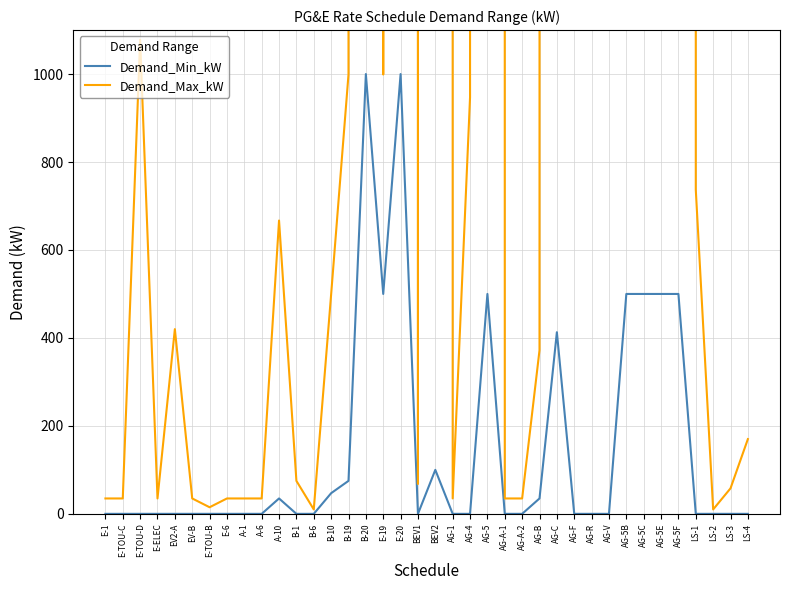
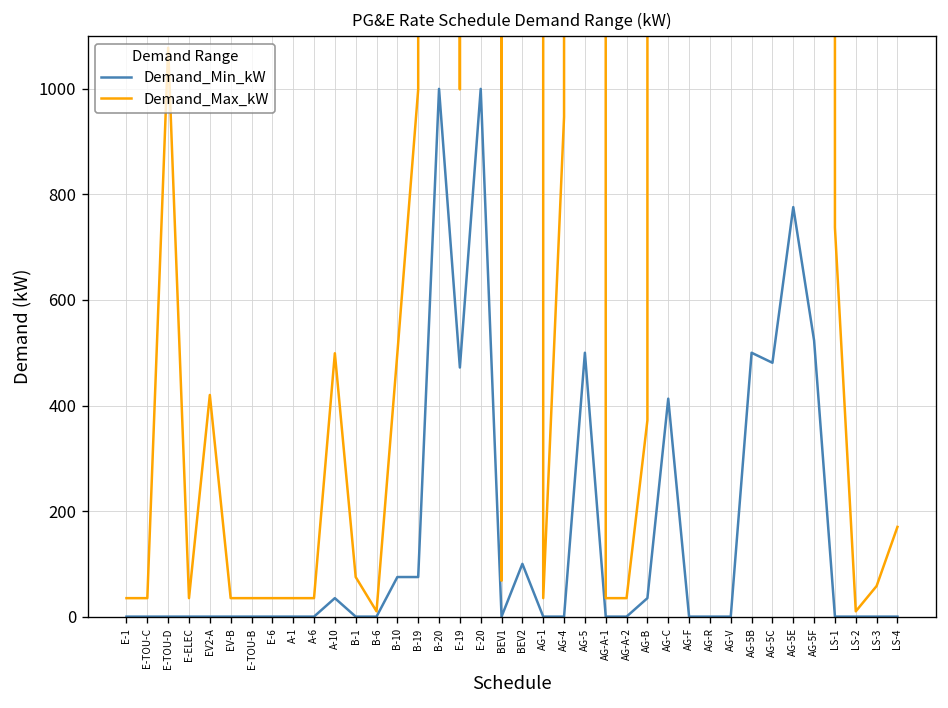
  {
    "Demand_Min_kW": {
      "E-1": 0,
      "E-TOU-C": 0,
      "E-TOU-D": 0,
      "E-ELEC": 0,
      "EV2-A": 0,
      "EV-B": 0,
      "E-TOU-B": 0,
      "E-6": 0,
      "A-1": 0,
      "A-6": 0,
      "A-10": 40,
      "B-1": 0,
      "B-6": 0,
-     "B-10": 50,
+     "B-10": 80,
      "B-19": 80,
      "B-20": 1000,
-     "E-19": 500,
+     "E-19": 470,
      "E-20": 1000,
      "BEV1": 0,
      "BEV2": 100,
      "AG-1": 0,
      "AG-4": 0,
      "AG-5": 500,
      "AG-A-1": 0,
      "AG-A-2": 0,
      "AG-B": 40,
      "AG-C": 410,
      "AG-F": 0,
      "AG-R": 0,
      "AG-V": 0,
      "AG-5B": 500,
-     "AG-5C": 500,
-     "AG-5E": 500,
-     "AG-5F": 500,
+     "AG-5C": 480,
+     "AG-5E": 780,
+     "AG-5F": 520,
      "LS-1": 0,
      "LS-2": 0,
      "LS-3": 0,
      "LS-4": 0
    },
    "Demand_Max_kW": {
      "E-1": 40,
      "E-TOU-C": 40,
      "E-ELEC": 40,
      "EV2-A": 420,
      "EV-B": 40,
-     "E-TOU-B": 20,
+     "E-TOU-B": 40,
      "E-6": 40,
      "A-1": 40,
      "A-6": 40,
-     "A-10": 670,
+     "A-10": 500,
      "B-1": 80,
      "B-6": 10,
      "B-10": 500,
      "B-19": 1000,
      "E-19": 1000,
      "BEV1": 70,
      "AG-1": 40,
      "AG-4": 950,
      "AG-A-1": 40,
      "AG-A-2": 40,
      "AG-B": 370,
      "LS-1": 740,
      "LS-2": 10,
      "LS-3": 60,
      "LS-4": 170
    }
  }
